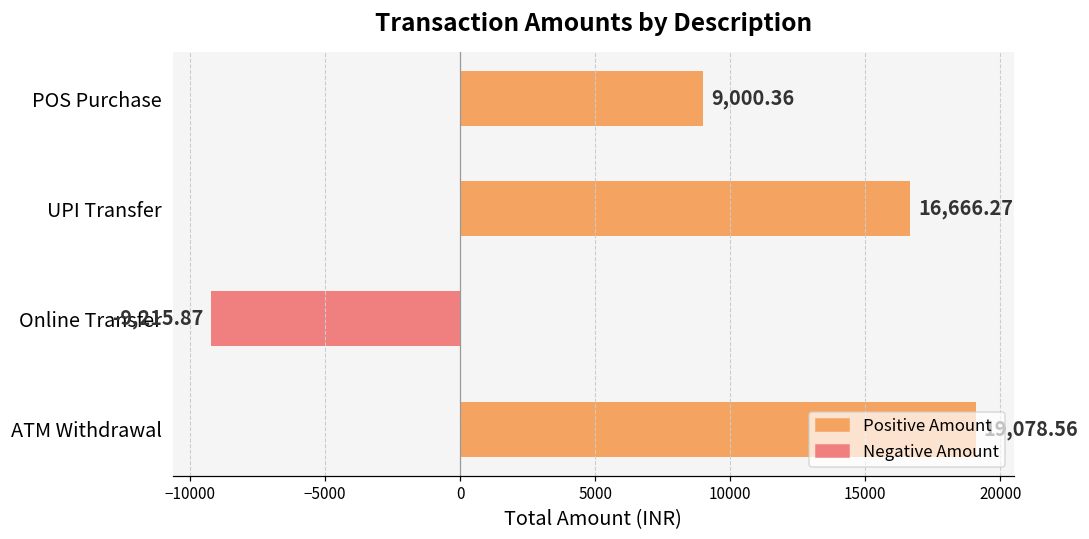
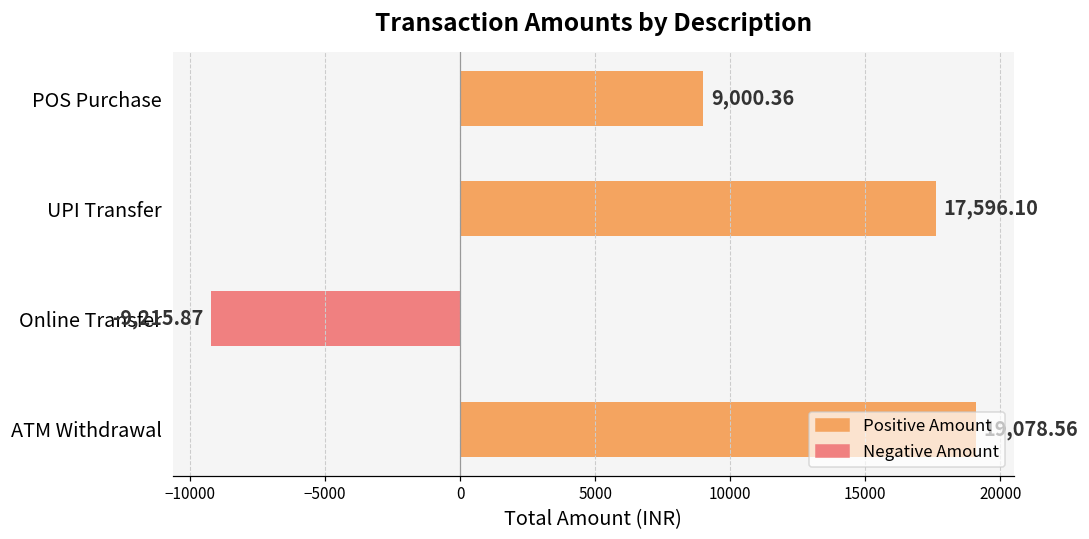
  {
    "POS Purchase": "9,000.36",
-   "UPI Transfer": "16,666.27",
+   "UPI Transfer": "17,596.10",
    "Online Transfer": "-9,215.87"
  }
